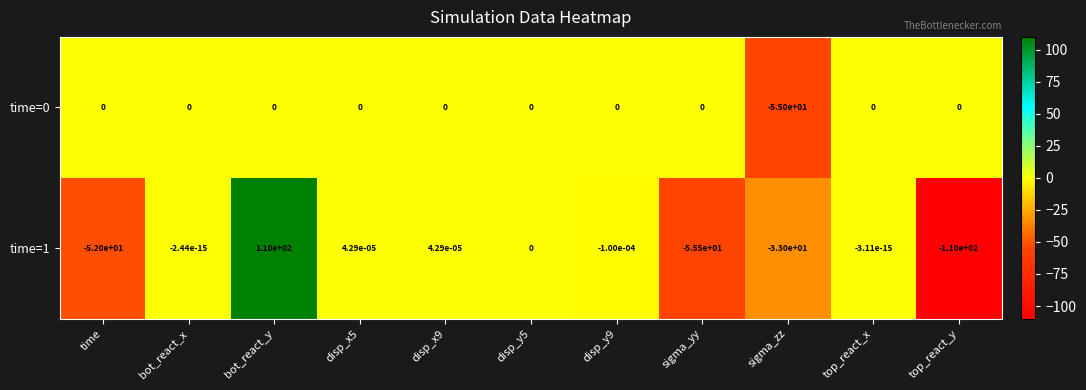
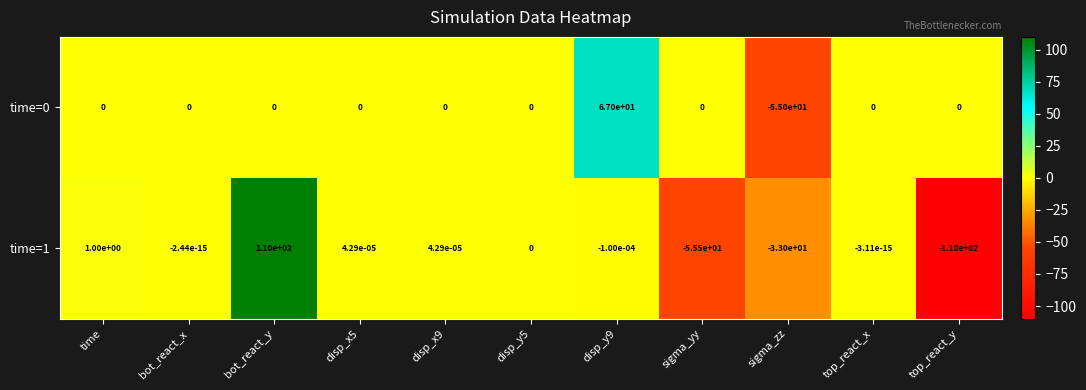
  {
    "time=0": {
      "time": "0",
      "bot_react_x": "0",
      "bot_react_y": "0",
      "disp_x5": "0",
      "disp_x9": "0",
      "disp_y5": "0",
-     "disp_y9": "0",
+     "disp_y9": "6.70e+01",
      "sigma_yy": "0",
      "sigma_zz": "-5.50e+01",
      "top_react_x": "0",
      "top_react_y": "0"
    },
    "time=1": {
-     "time": "-5.20e+01",
+     "time": "1.00e+00",
      "bot_react_x": "-2.44e-15",
      "bot_react_y": "1.10e+02",
      "disp_x5": "4.29e-05",
      "disp_x9": "4.29e-05",
      "disp_y5": "0",
      "disp_y9": "-1.00e-04",
      "sigma_yy": "-5.55e+01",
      "sigma_zz": "-3.30e+01",
      "top_react_x": "-3.11e-15",
      "top_react_y": "-1.10e+02"
    }
  }
